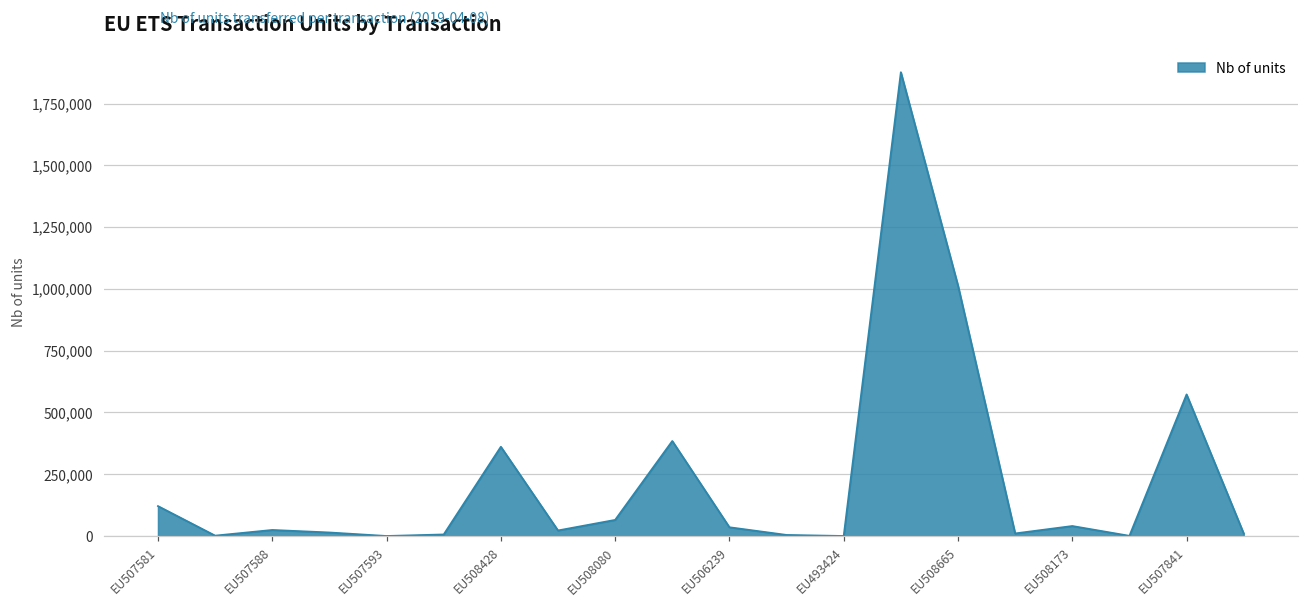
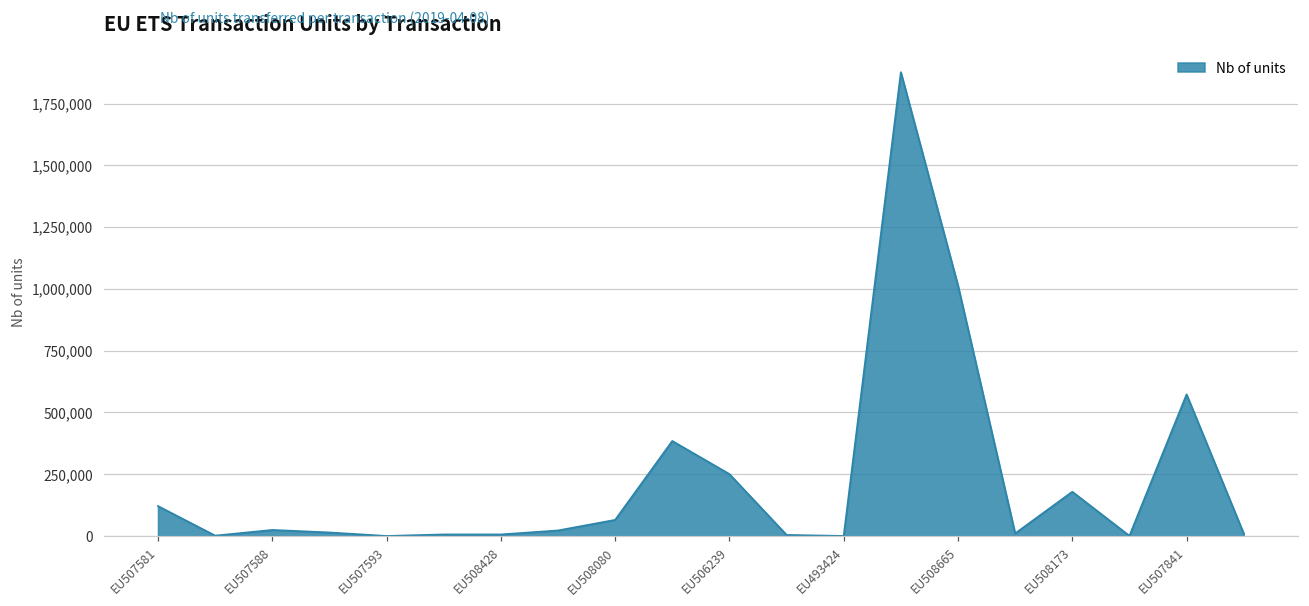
  {
    "EU507581": "120,000",
    "EU507588": "20,000",
    "EU507593": "0",
-   "EU508428": "360,000",
+   "EU508428": "10,000",
    "EU508080": "70,000",
-   "EU506239": "40,000",
+   "EU506239": "250,000",
    "EU493424": "0",
    "EU508665": "1,010,000",
-   "EU508173": "40,000",
+   "EU508173": "180,000",
    "EU507841": "570,000"
  }
